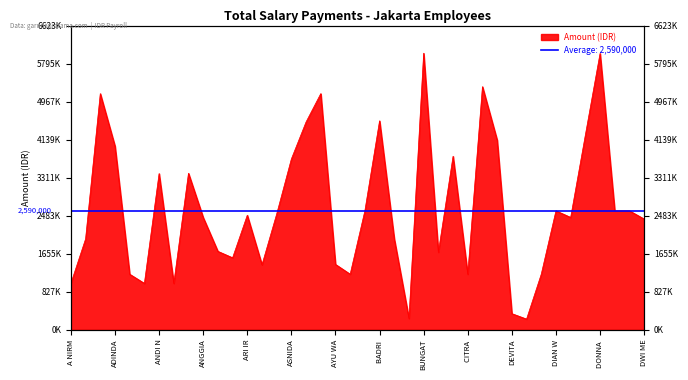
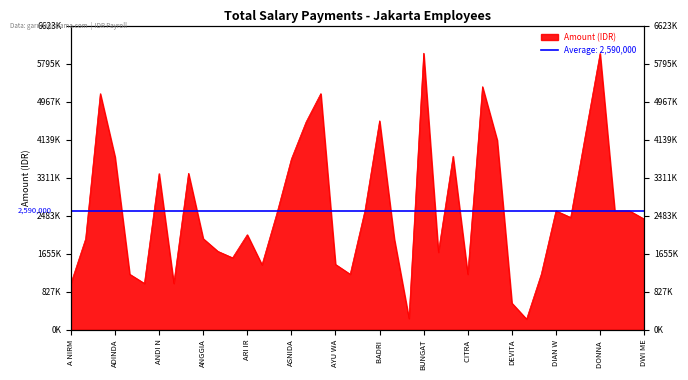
  {
    "A NIRM": 1000000,
-   "ADINDA": 4000000,
+   "ADINDA": 3800000,
    "ANDI N": 3400000,
-   "ANGGIA": 2400000,
-   "ARI IR": 2500000,
+   "ANGGIA": 2000000,
+   "ARI IR": 2100000,
    "ASNIDA": 3700000,
    "AYU WA": 1400000,
    "BADRI": 4500000,
    "BUNGAT": 6000000,
    "CITRA": 1200000,
-   "DEVITA": 400000,
+   "DEVITA": 600000,
    "DIAN W": 2600000,
    "DONNA": 6000000,
    "DWI ME": 2400000
  }
